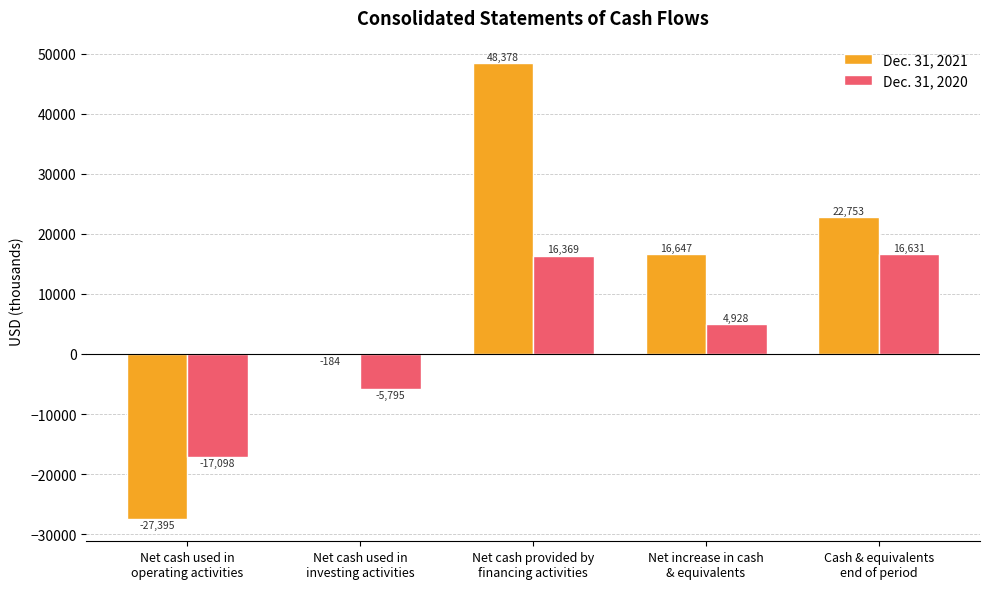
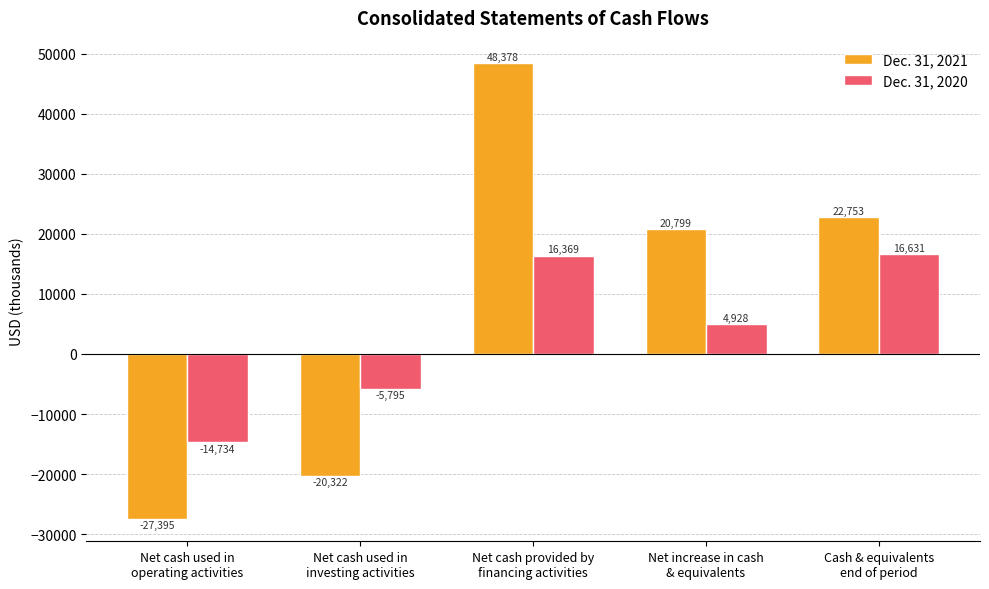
  {
    "Dec. 31, 2021": {
      "Net cash used in operating activities": "-27,395",
-     "Net cash used in investing activities": "-184",
+     "Net cash used in investing activities": "-20,322",
      "Net cash provided by financing activities": "48,378",
-     "Net increase in cash & equivalents": "16,647",
+     "Net increase in cash & equivalents": "20,799",
      "Cash & equivalents end of period": "22,753"
    },
    "Dec. 31, 2020": {
-     "Net cash used in operating activities": "-17,098",
+     "Net cash used in operating activities": "-14,734",
      "Net cash used in investing activities": "-5,795",
      "Net cash provided by financing activities": "16,369",
      "Net increase in cash & equivalents": "4,928",
      "Cash & equivalents end of period": "16,631"
    }
  }
